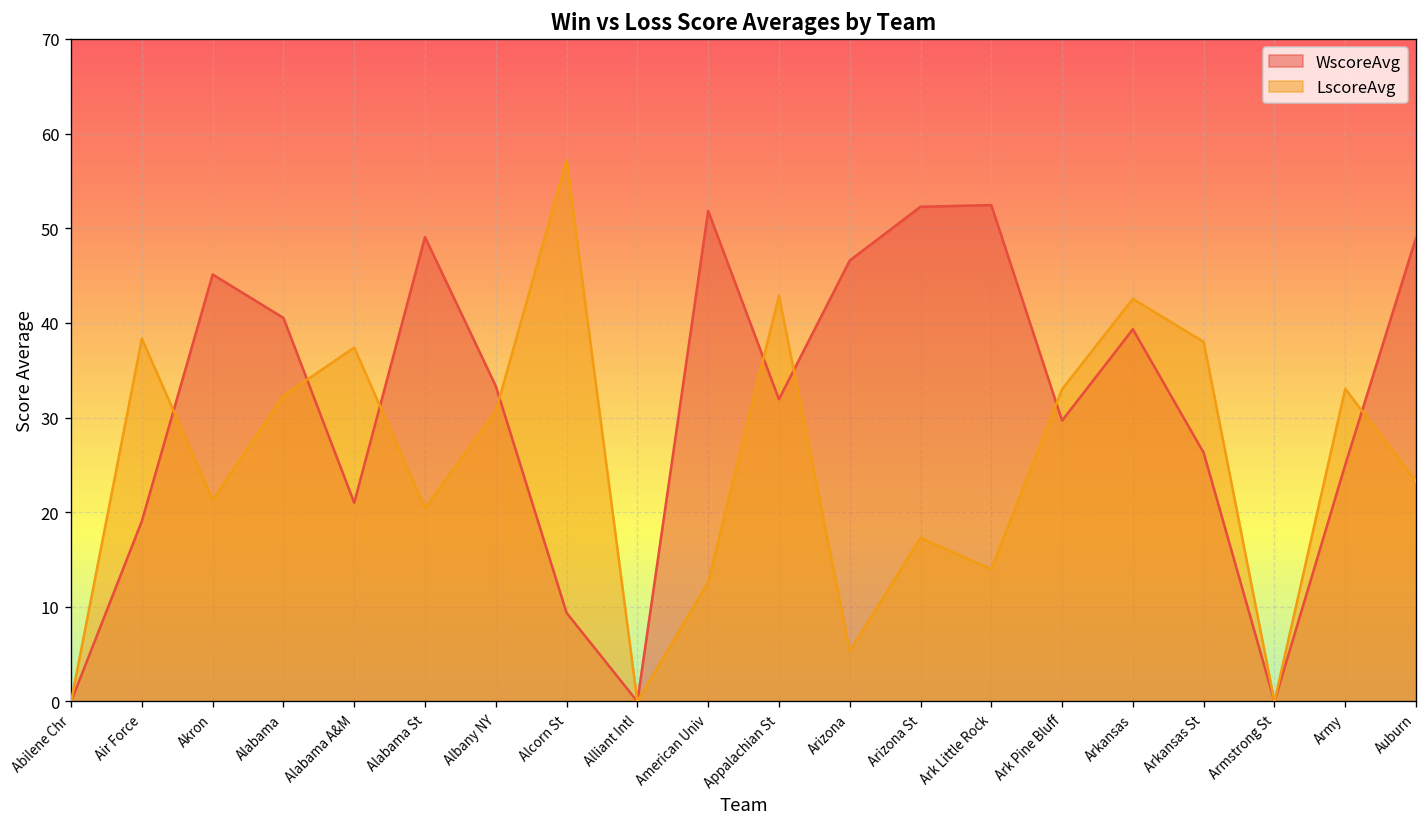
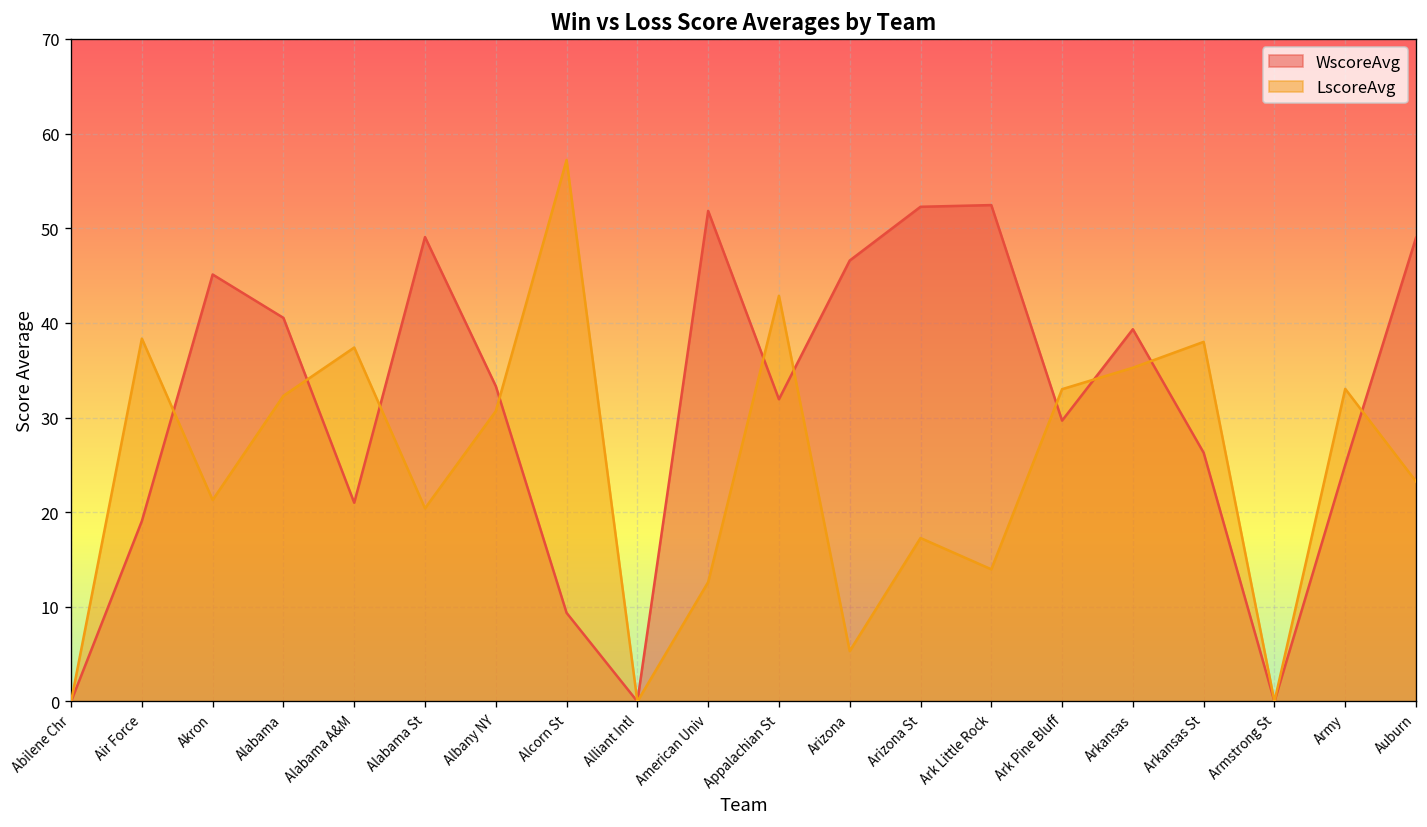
  {
    "WscoreAvg": {
      "Air Force": 19,
      "Akron": 45,
      "Alabama": 41,
      "Alabama A&M": 21,
      "Alabama St": 49,
      "Albany NY": 33,
      "Alcorn St": 9,
      "American Univ": 52,
      "Appalachian St": 32,
      "Arizona": 47,
      "Arizona St": 52,
      "Ark Little Rock": 52,
      "Ark Pine Bluff": 30,
      "Arkansas": 39,
      "Arkansas St": 26,
      "Army": 25,
      "Auburn": 49
    },
    "LscoreAvg": {
      "Air Force": 38,
      "Akron": 21,
      "Alabama": 32,
      "Alabama A&M": 37,
      "Alabama St": 20,
      "Albany NY": 31,
      "Alcorn St": 57,
      "American Univ": 13,
      "Appalachian St": 43,
      "Arizona": 5,
      "Arizona St": 17,
      "Ark Little Rock": 14,
      "Ark Pine Bluff": 33,
-     "Arkansas": 43,
+     "Arkansas": 35,
      "Arkansas St": 38,
      "Army": 33,
      "Auburn": 23
    }
  }
